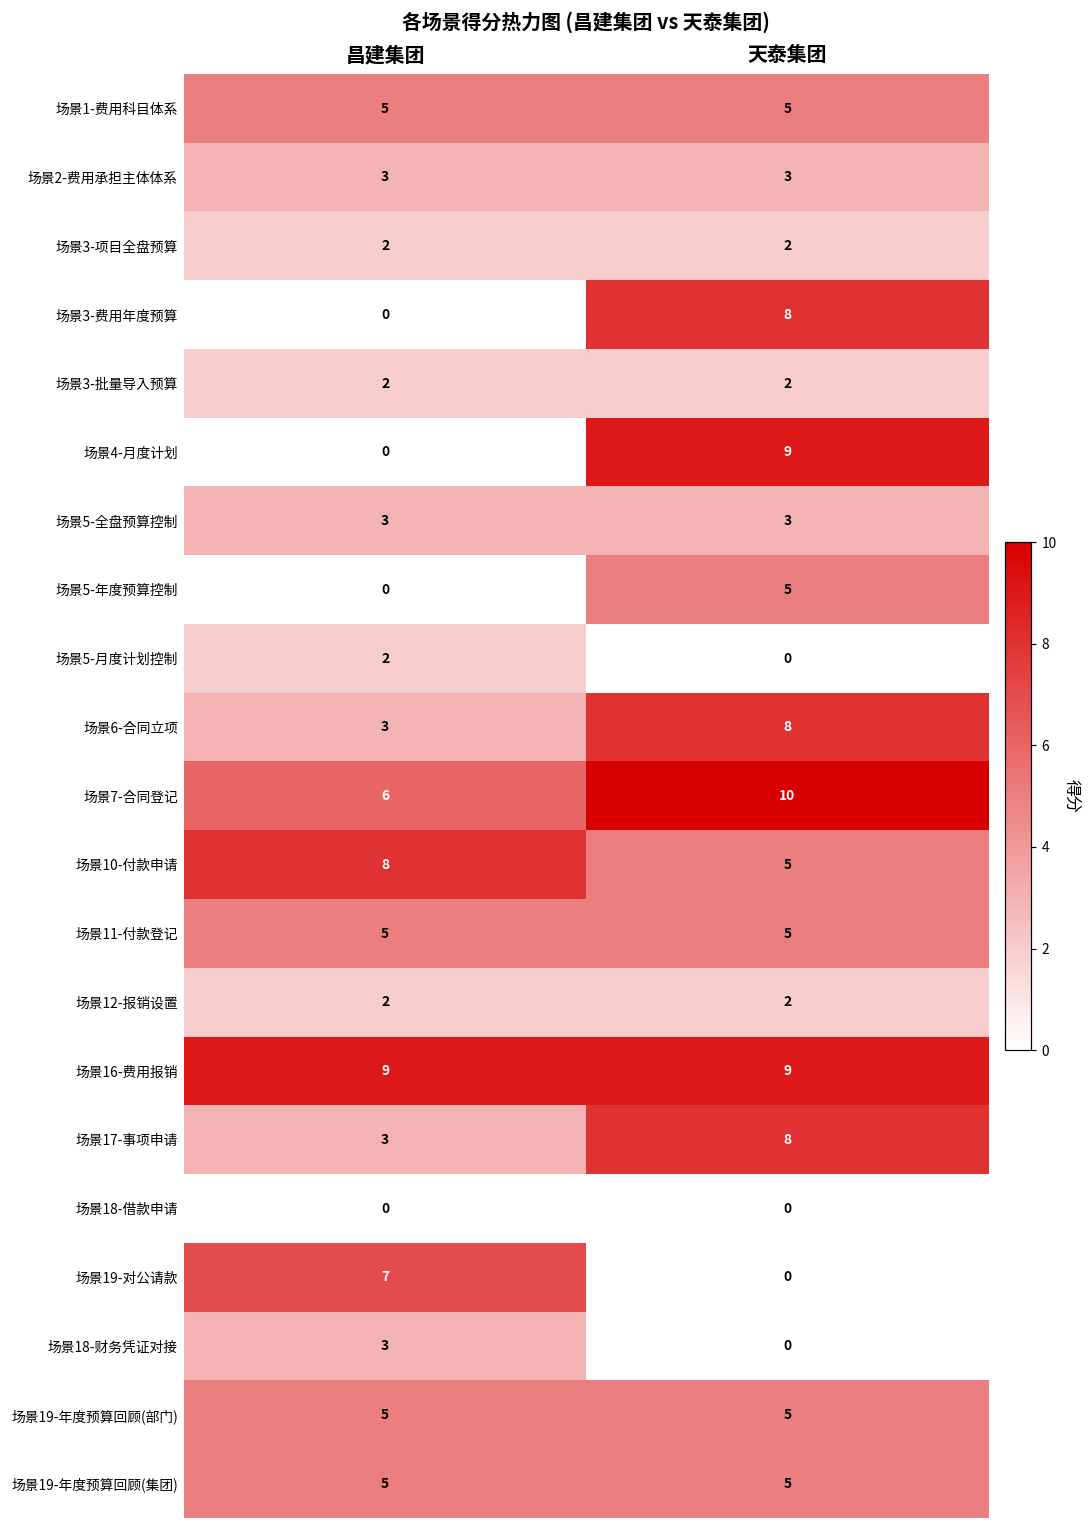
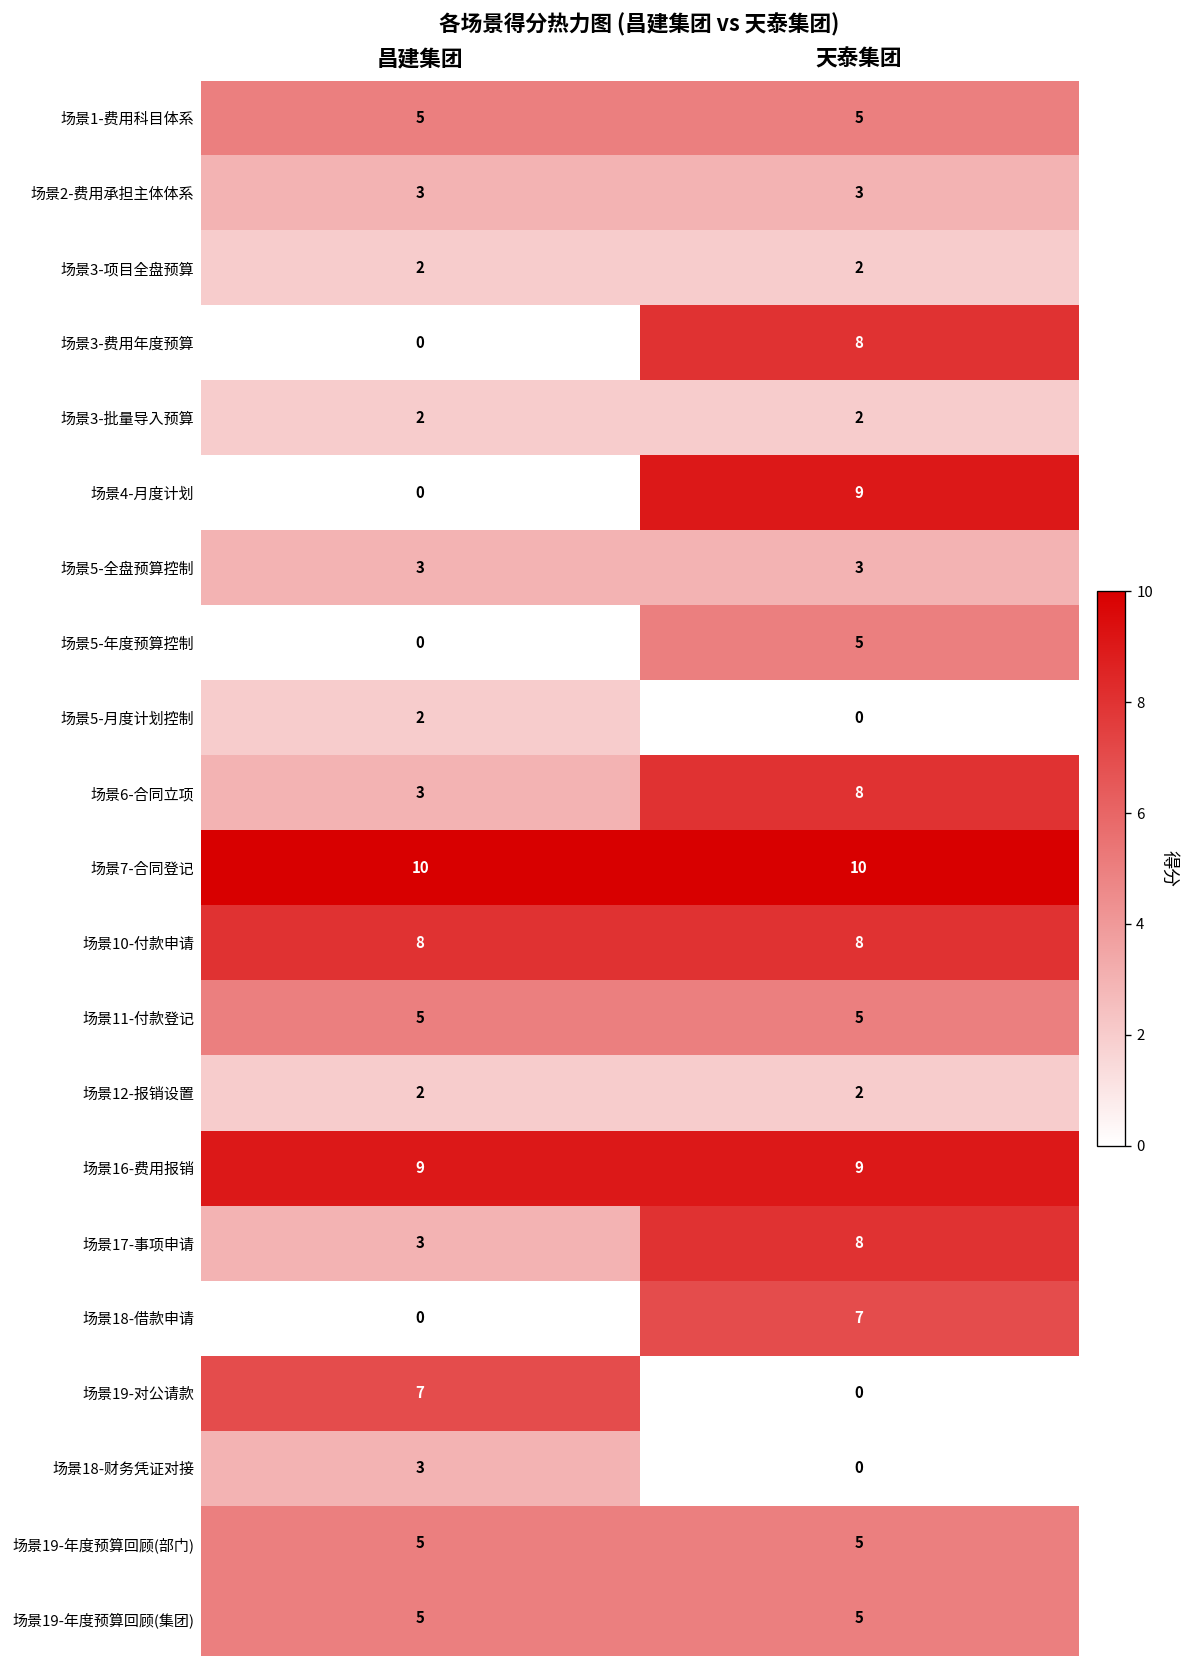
  {
    "场景1-费用科目体系": {
      "昌建集团": 5,
      "天泰集团": 5
    },
    "场景2-费用承担主体体系": {
      "昌建集团": 3,
      "天泰集团": 3
    },
    "场景3-项目全盘预算": {
      "昌建集团": 2,
      "天泰集团": 2
    },
    "场景3-费用年度预算": {
      "昌建集团": 0,
      "天泰集团": 8
    },
    "场景3-批量导入预算": {
      "昌建集团": 2,
      "天泰集团": 2
    },
    "场景4-月度计划": {
      "昌建集团": 0,
      "天泰集团": 9
    },
    "场景5-全盘预算控制": {
      "昌建集团": 3,
      "天泰集团": 3
    },
    "场景5-年度预算控制": {
      "昌建集团": 0,
      "天泰集团": 5
    },
    "场景5-月度计划控制": {
      "昌建集团": 2,
      "天泰集团": 0
    },
    "场景6-合同立项": {
      "昌建集团": 3,
      "天泰集团": 8
    },
    "场景7-合同登记": {
-     "昌建集团": 6,
+     "昌建集团": 10,
      "天泰集团": 10
    },
    "场景10-付款申请": {
      "昌建集团": 8,
-     "天泰集团": 5
+     "天泰集团": 8
    },
    "场景11-付款登记": {
      "昌建集团": 5,
      "天泰集团": 5
    },
    "场景12-报销设置": {
      "昌建集团": 2,
      "天泰集团": 2
    },
    "场景16-费用报销": {
      "昌建集团": 9,
      "天泰集团": 9
    },
    "场景17-事项申请": {
      "昌建集团": 3,
      "天泰集团": 8
    },
    "场景18-借款申请": {
      "昌建集团": 0,
-     "天泰集团": 0
+     "天泰集团": 7
    },
    "场景19-对公请款": {
      "昌建集团": 7,
      "天泰集团": 0
    },
    "场景18-财务凭证对接": {
      "昌建集团": 3,
      "天泰集团": 0
    },
    "场景19-年度预算回顾(部门)": {
      "昌建集团": 5,
      "天泰集团": 5
    },
    "场景19-年度预算回顾(集团)": {
      "昌建集团": 5,
      "天泰集团": 5
    }
  }
